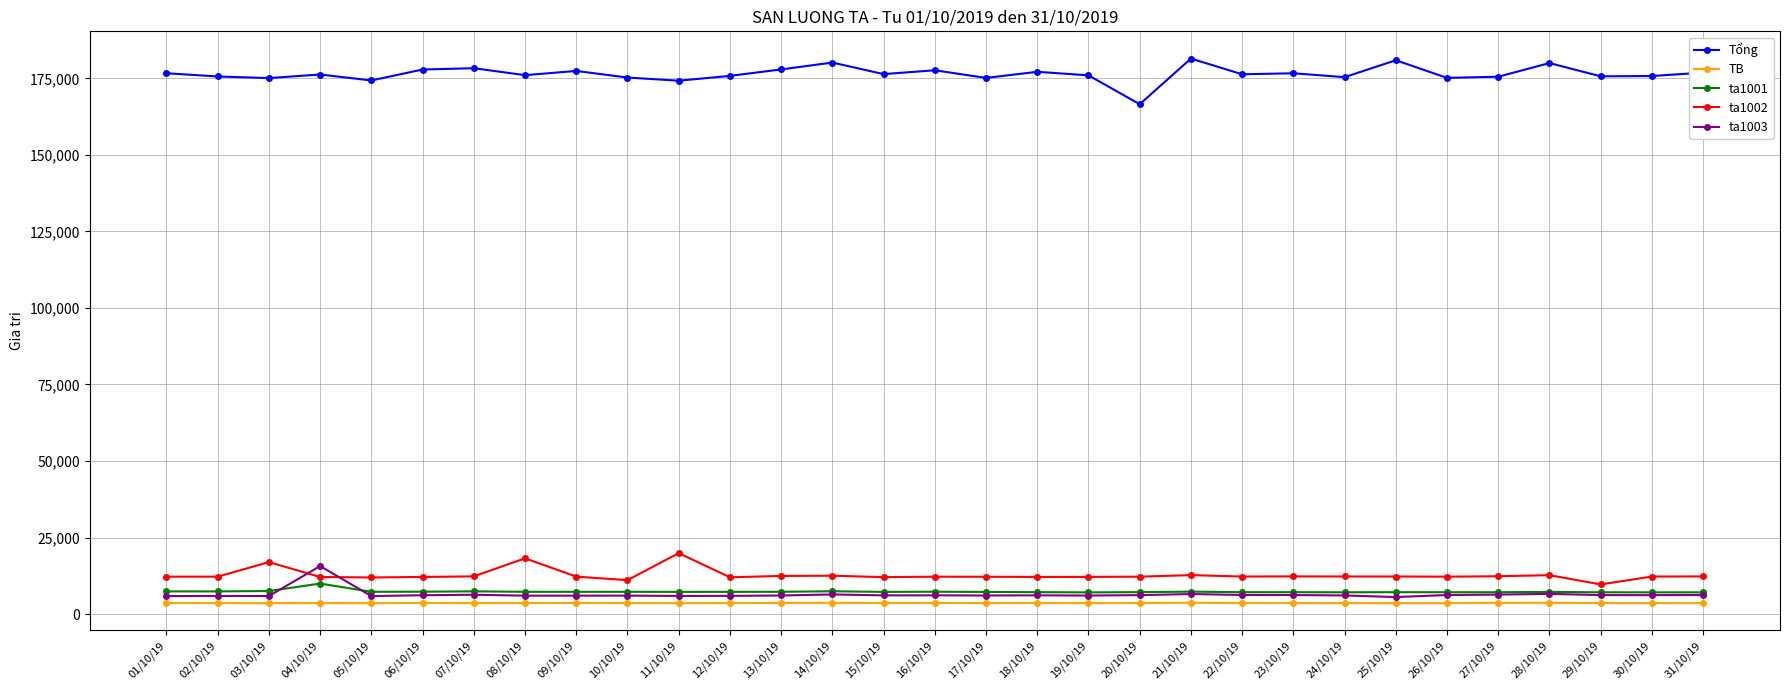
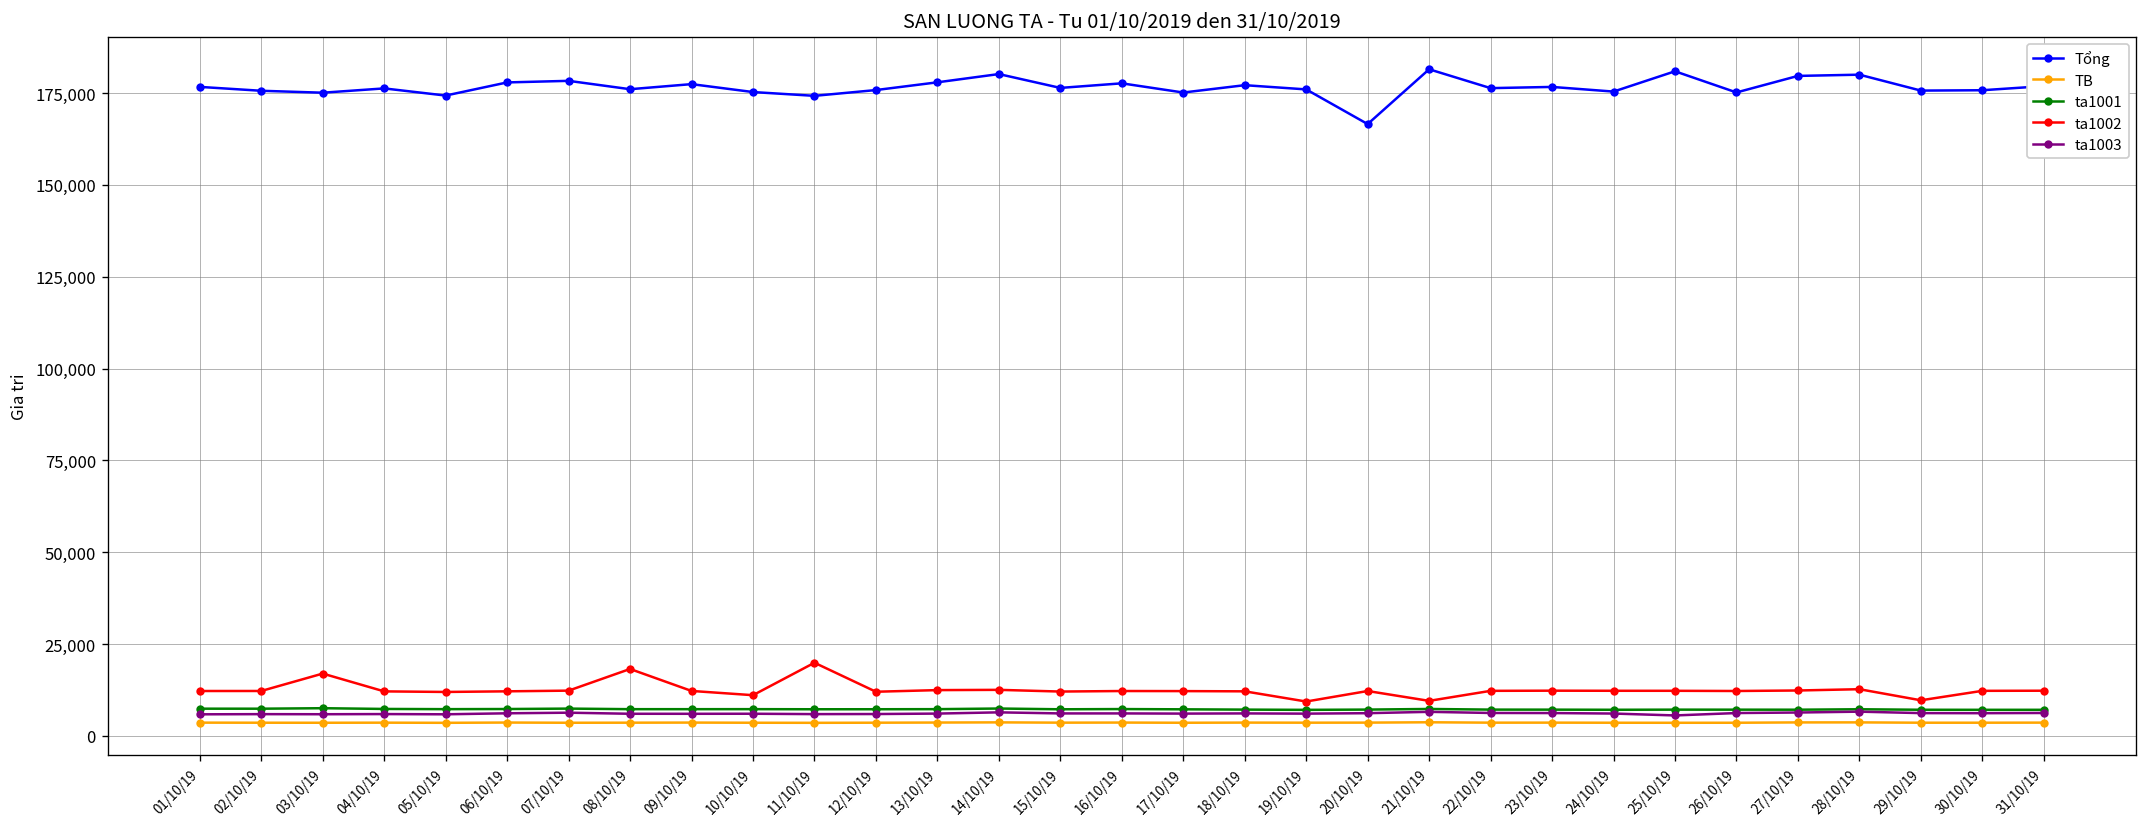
  {
    "Tổng": {
      "01/10/19": "177,000",
      "02/10/19": "176,000",
      "03/10/19": "175,000",
      "04/10/19": "176,000",
      "05/10/19": "174,000",
      "06/10/19": "178,000",
      "07/10/19": "178,000",
      "08/10/19": "176,000",
      "09/10/19": "177,000",
      "10/10/19": "175,000",
      "11/10/19": "174,000",
      "12/10/19": "176,000",
      "13/10/19": "178,000",
      "14/10/19": "180,000",
      "15/10/19": "176,000",
      "16/10/19": "178,000",
      "17/10/19": "175,000",
      "18/10/19": "177,000",
      "19/10/19": "176,000",
      "20/10/19": "167,000",
      "21/10/19": "181,000",
      "22/10/19": "176,000",
      "23/10/19": "177,000",
      "24/10/19": "175,000",
      "25/10/19": "181,000",
      "26/10/19": "175,000",
-     "27/10/19": "176,000",
+     "27/10/19": "180,000",
      "28/10/19": "180,000",
      "29/10/19": "176,000",
      "30/10/19": "176,000"
    },
    "TB": {
      "01/10/19": "4,000",
      "02/10/19": "4,000",
      "03/10/19": "4,000",
      "04/10/19": "4,000",
      "05/10/19": "4,000",
      "06/10/19": "4,000",
      "07/10/19": "4,000",
      "08/10/19": "4,000",
      "09/10/19": "4,000",
      "10/10/19": "4,000",
      "11/10/19": "4,000",
      "12/10/19": "4,000",
      "13/10/19": "4,000",
      "14/10/19": "4,000",
      "15/10/19": "4,000",
      "16/10/19": "4,000",
      "17/10/19": "4,000",
      "18/10/19": "4,000",
      "19/10/19": "4,000",
      "20/10/19": "4,000",
      "21/10/19": "4,000",
      "22/10/19": "4,000",
      "23/10/19": "4,000",
      "24/10/19": "4,000",
      "25/10/19": "4,000",
      "26/10/19": "4,000",
      "27/10/19": "4,000",
      "28/10/19": "4,000",
      "29/10/19": "4,000",
      "30/10/19": "4,000",
      "31/10/19": "4,000"
    },
    "ta1001": {
      "01/10/19": "7,000",
      "02/10/19": "7,000",
      "03/10/19": "8,000",
-     "04/10/19": "10,000",
+     "04/10/19": "7,000",
      "05/10/19": "7,000",
      "06/10/19": "7,000",
      "07/10/19": "7,000",
      "08/10/19": "7,000",
      "09/10/19": "7,000",
      "10/10/19": "7,000",
      "11/10/19": "7,000",
      "12/10/19": "7,000",
      "13/10/19": "7,000",
      "14/10/19": "7,000",
      "15/10/19": "7,000",
      "16/10/19": "7,000",
      "17/10/19": "7,000",
      "18/10/19": "7,000",
      "19/10/19": "7,000",
      "20/10/19": "7,000",
      "22/10/19": "7,000",
      "23/10/19": "7,000",
      "24/10/19": "7,000",
      "25/10/19": "7,000",
      "26/10/19": "7,000",
      "29/10/19": "7,000",
      "30/10/19": "7,000",
      "31/10/19": "7,000"
    },
    "ta1002": {
      "01/10/19": "12,000",
      "02/10/19": "12,000",
      "03/10/19": "17,000",
      "04/10/19": "12,000",
      "05/10/19": "12,000",
      "06/10/19": "12,000",
      "07/10/19": "12,000",
      "08/10/19": "18,000",
      "09/10/19": "12,000",
      "10/10/19": "11,000",
      "11/10/19": "20,000",
      "12/10/19": "12,000",
      "13/10/19": "12,000",
      "14/10/19": "13,000",
      "15/10/19": "12,000",
      "16/10/19": "12,000",
      "17/10/19": "12,000",
      "18/10/19": "12,000",
-     "19/10/19": "12,000",
+     "19/10/19": "9,000",
      "20/10/19": "12,000",
-     "21/10/19": "13,000",
+     "21/10/19": "10,000",
      "22/10/19": "12,000",
      "23/10/19": "12,000",
      "24/10/19": "12,000",
      "25/10/19": "12,000",
      "26/10/19": "12,000",
      "27/10/19": "12,000",
      "28/10/19": "13,000",
      "29/10/19": "10,000",
      "30/10/19": "12,000",
      "31/10/19": "12,000"
    },
    "ta1003": {
      "01/10/19": "6,000",
      "02/10/19": "6,000",
      "03/10/19": "6,000",
-     "04/10/19": "16,000",
+     "04/10/19": "6,000",
      "05/10/19": "6,000",
      "06/10/19": "6,000",
      "07/10/19": "6,000",
      "08/10/19": "6,000",
      "09/10/19": "6,000",
      "10/10/19": "6,000",
      "11/10/19": "6,000",
      "12/10/19": "6,000",
      "13/10/19": "6,000",
      "14/10/19": "6,000",
      "15/10/19": "6,000",
      "16/10/19": "6,000",
      "17/10/19": "6,000",
      "18/10/19": "6,000",
      "19/10/19": "6,000",
      "20/10/19": "6,000",
      "22/10/19": "6,000",
      "23/10/19": "6,000",
      "24/10/19": "6,000",
      "25/10/19": "6,000",
      "26/10/19": "6,000",
      "29/10/19": "6,000",
      "30/10/19": "6,000",
      "31/10/19": "6,000"
    }
  }
